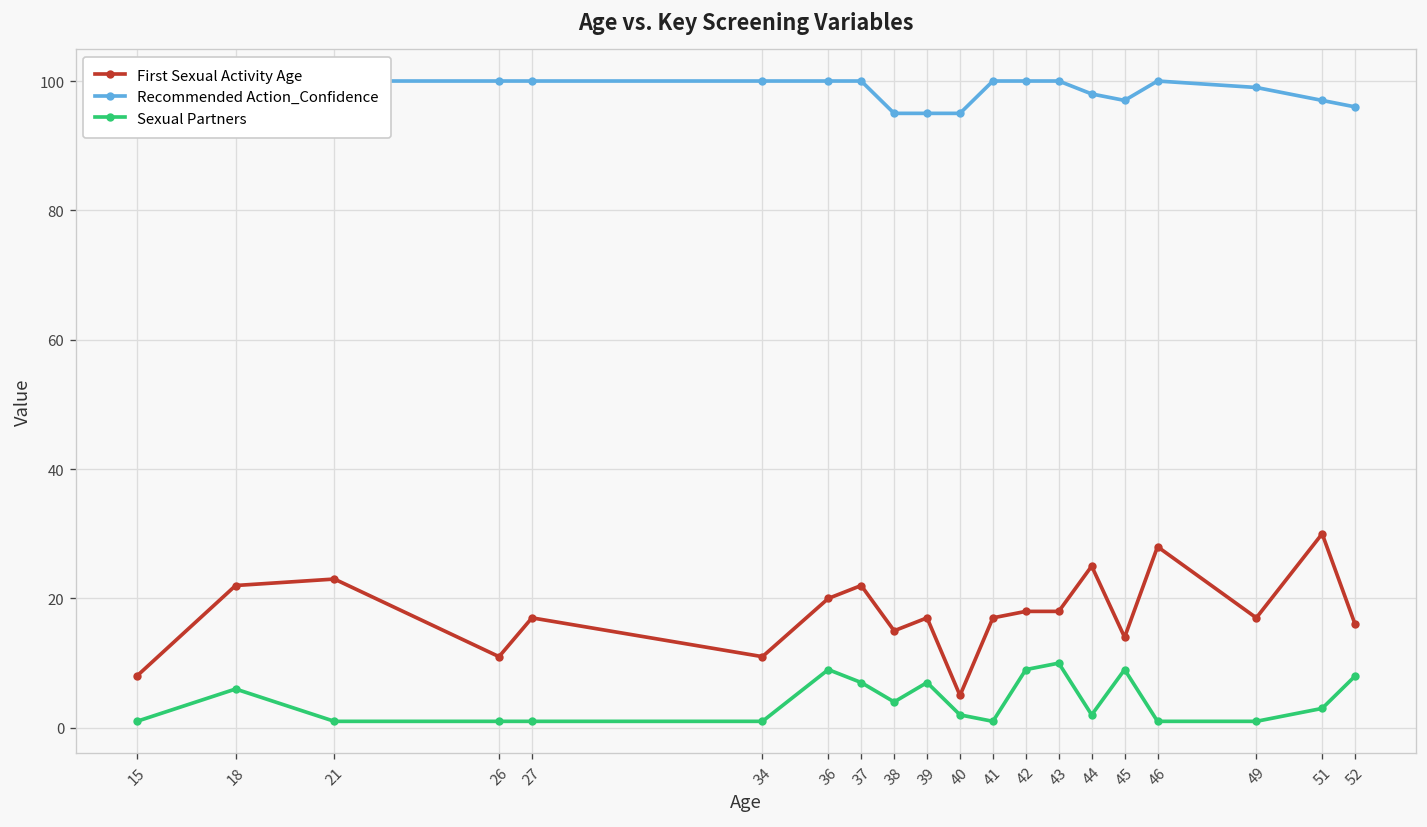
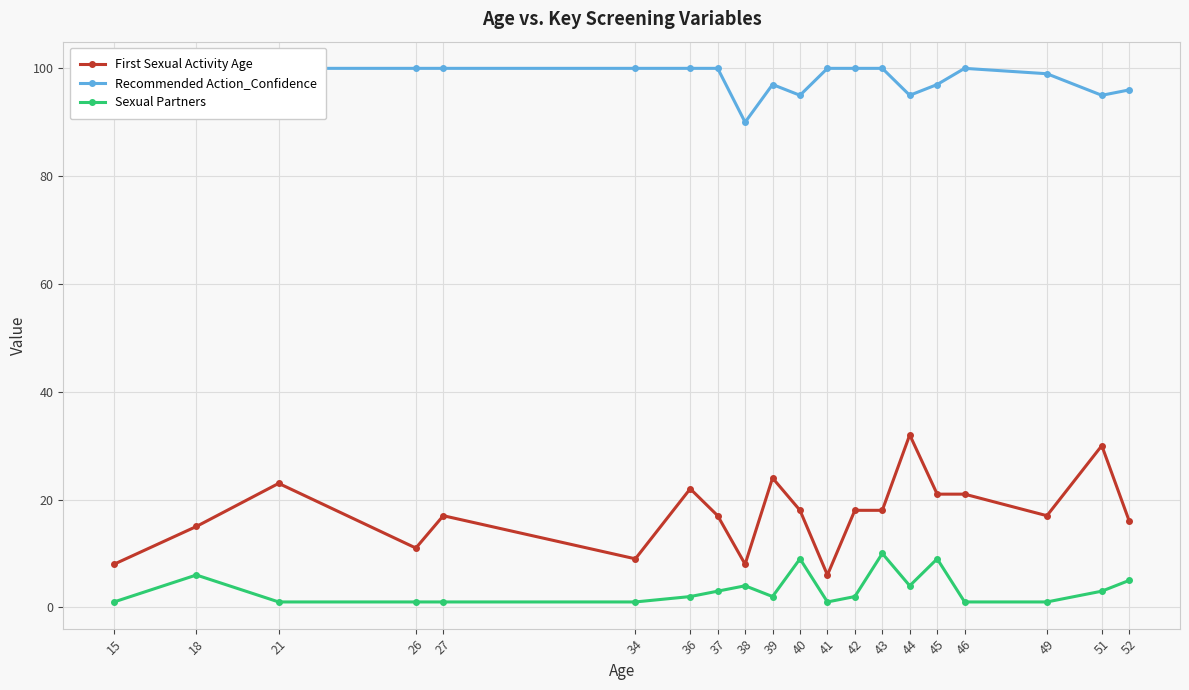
  {
    "First Sexual Activity Age": {
      "15": 8,
-     "18": 22,
+     "18": 15,
      "21": 23,
      "26": 11,
      "27": 17,
-     "34": 11,
-     "36": 20,
-     "37": 22,
-     "38": 15,
-     "39": 17,
-     "40": 5,
-     "41": 17,
+     "34": 9,
+     "36": 22,
+     "37": 17,
+     "38": 8,
+     "39": 24,
+     "40": 18,
+     "41": 6,
      "42": 18,
      "43": 18,
-     "44": 25,
-     "45": 14,
-     "46": 28,
+     "44": 32,
+     "45": 21,
+     "46": 21,
      "49": 17,
      "51": 30,
      "52": 16
    },
    "Recommended Action_Confidence": {
      "26": 100,
      "27": 100,
      "34": 100,
      "36": 100,
      "37": 100,
-     "38": 95,
-     "39": 95,
+     "38": 90,
+     "39": 97,
      "40": 95,
      "41": 100,
      "42": 100,
      "43": 100,
-     "44": 98,
+     "44": 95,
      "45": 97,
      "46": 100,
      "49": 99,
-     "51": 97,
+     "51": 95,
      "52": 96
    },
    "Sexual Partners": {
      "15": 1,
      "18": 6,
      "21": 1,
      "26": 1,
      "27": 1,
      "34": 1,
-     "36": 9,
-     "37": 7,
+     "36": 2,
+     "37": 3,
      "38": 4,
-     "39": 7,
-     "40": 2,
+     "39": 2,
+     "40": 9,
      "41": 1,
-     "42": 9,
+     "42": 2,
      "43": 10,
-     "44": 2,
+     "44": 4,
      "45": 9,
      "46": 1,
      "49": 1,
      "51": 3,
-     "52": 8
+     "52": 5
    }
  }
